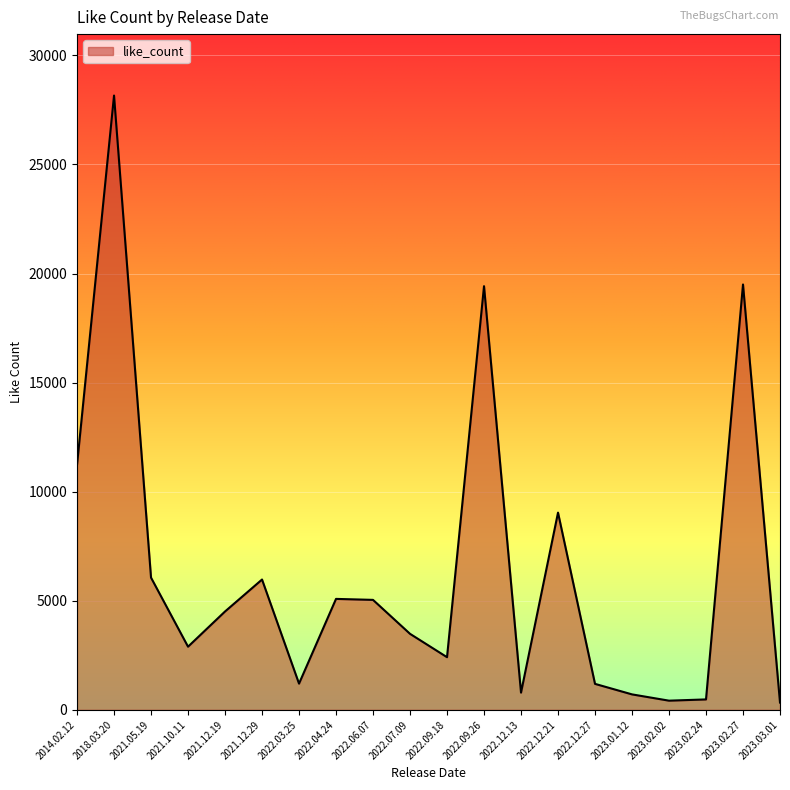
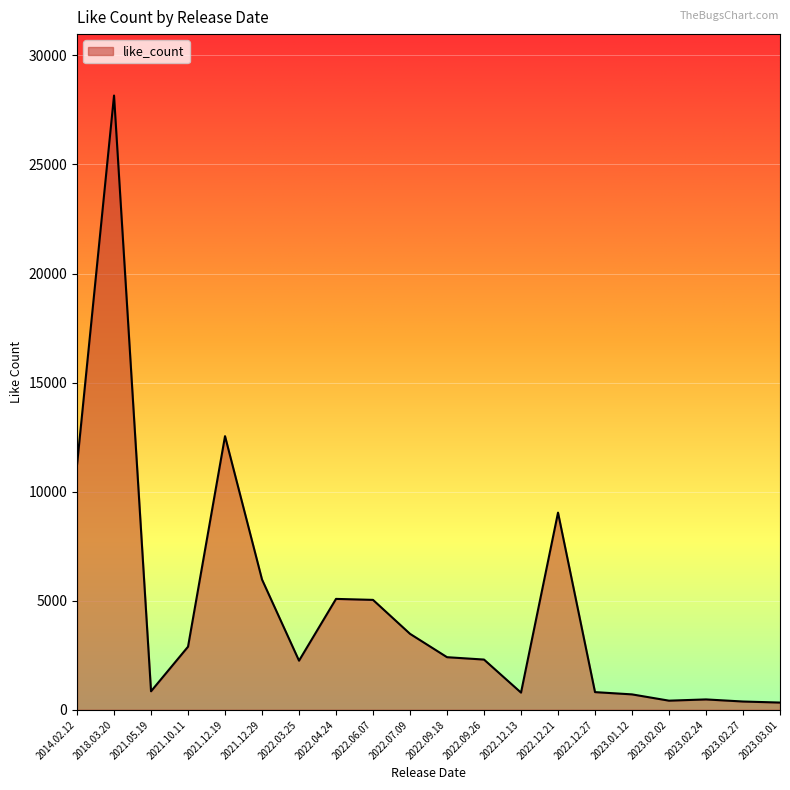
  {
    "2014.02.12": 11200,
    "2018.03.20": 28200,
-   "2021.05.19": 6100,
+   "2021.05.19": 900,
    "2021.10.11": 2900,
-   "2021.12.19": 4500,
+   "2021.12.19": 12500,
    "2021.12.29": 6000,
-   "2022.03.25": 1200,
+   "2022.03.25": 2300,
    "2022.04.24": 5100,
    "2022.06.07": 5000,
    "2022.07.09": 3500,
    "2022.09.18": 2400,
-   "2022.09.26": 19400,
+   "2022.09.26": 2300,
    "2022.12.13": 800,
    "2022.12.21": 9000,
-   "2022.12.27": 1200,
+   "2022.12.27": 800,
    "2023.01.12": 700,
    "2023.02.02": 400,
    "2023.02.24": 500,
-   "2023.02.27": 19500,
+   "2023.02.27": 400,
    "2023.03.01": 300
  }
